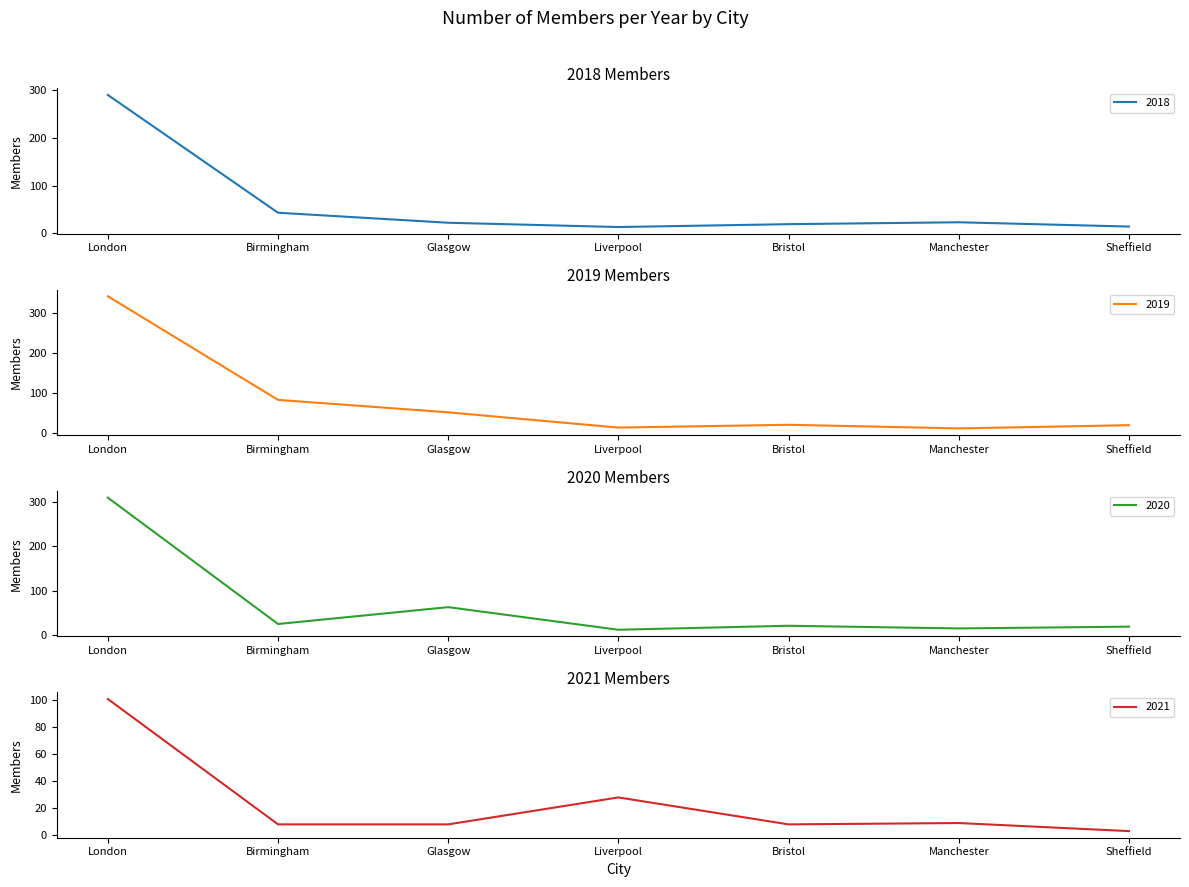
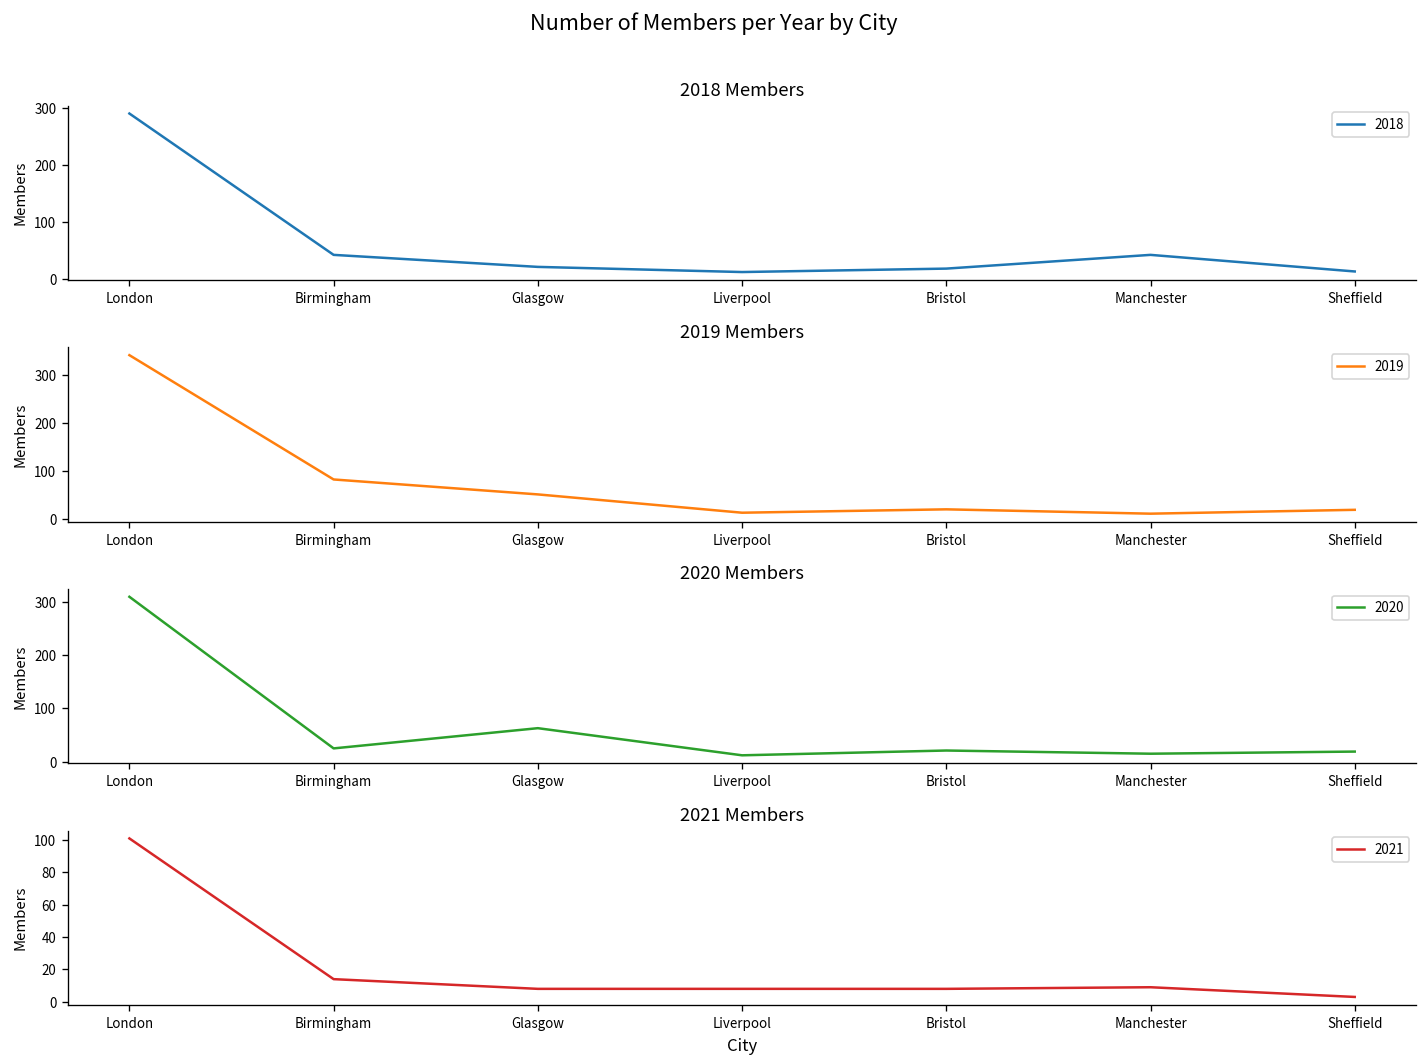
  {
    "2018 Members": {
      "London": 290,
      "Birmingham": 40,
      "Glasgow": 20,
      "Liverpool": 10,
      "Bristol": 20,
-     "Manchester": 20,
+     "Manchester": 40,
      "Sheffield": 10
    },
    "2019 Members": {
      "London": 340,
      "Birmingham": 80,
      "Glasgow": 50,
      "Liverpool": 10,
      "Bristol": 20,
      "Manchester": 10,
      "Sheffield": 20
    },
    "2020 Members": {
      "London": 310,
      "Birmingham": 30,
      "Glasgow": 60,
      "Liverpool": 10,
      "Bristol": 20,
      "Manchester": 20,
      "Sheffield": 20
    },
    "2021 Members": {
      "London": 101,
-     "Birmingham": 8,
+     "Birmingham": 14,
      "Glasgow": 8,
-     "Liverpool": 28,
+     "Liverpool": 8,
      "Bristol": 8,
      "Manchester": 9,
      "Sheffield": 3
    }
  }
